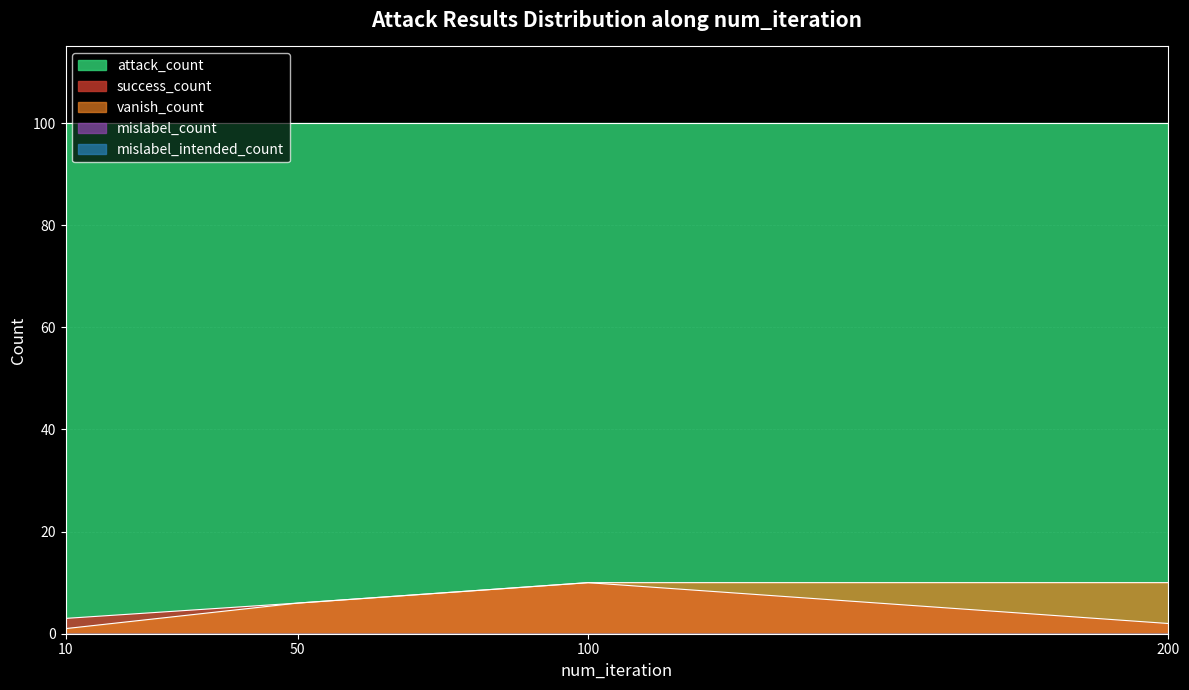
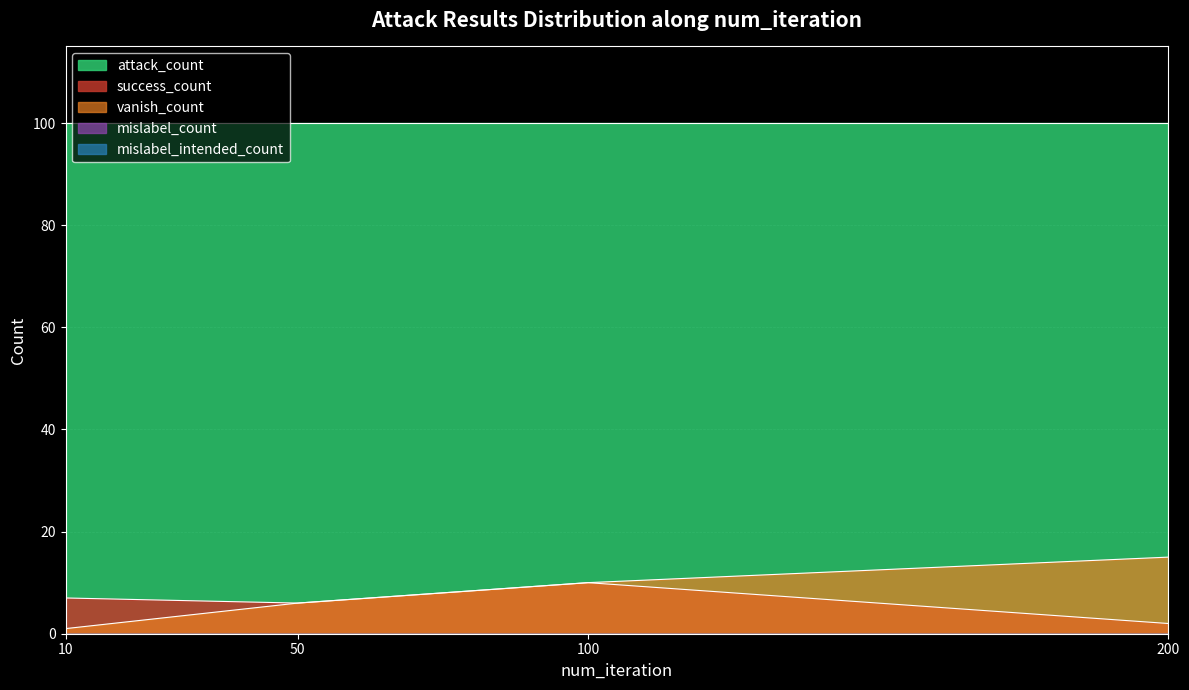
  {
    "attack_count": {
      "10": 100,
      "50": 100,
      "100": 100,
      "200": 100
    },
    "success_count": {
-     "10": 3,
+     "10": 7,
      "200": 2
    },
    "vanish_count": {
      "10": 1,
-     "200": 10
+     "200": 15
    },
    "mislabel_intended_count": {
      "10": 0,
      "50": 0,
      "100": 0,
      "200": 0
    }
  }
